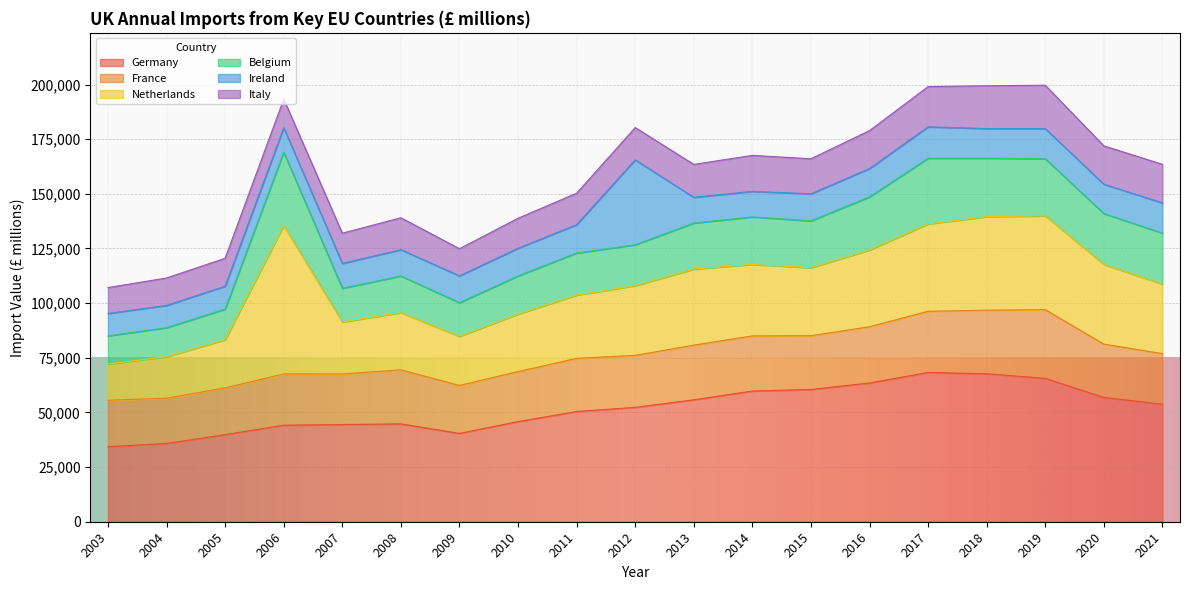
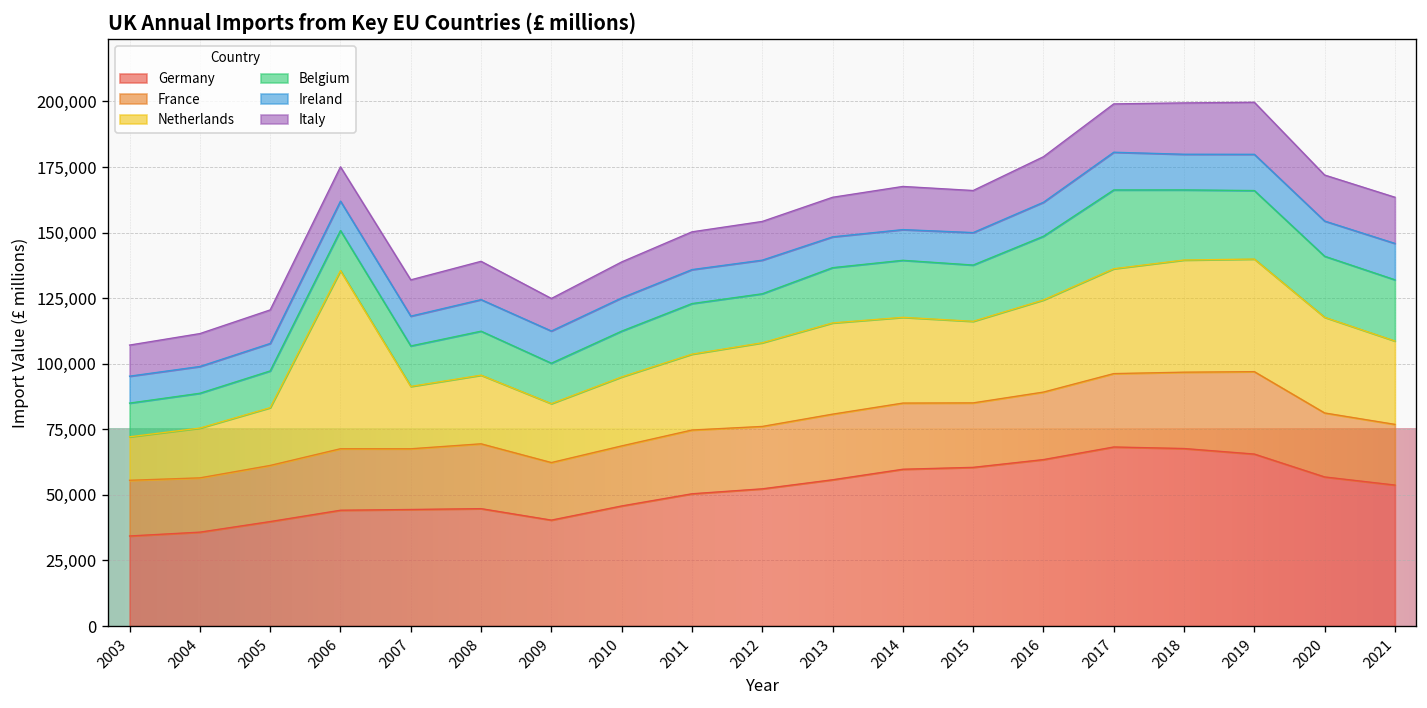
  {
    "Netherlands": {
      "2003": "17,000",
      "2004": "19,000",
      "2005": "22,000",
      "2006": "68,000",
      "2007": "24,000",
      "2008": "26,000",
      "2009": "22,000",
      "2010": "26,000",
      "2011": "29,000",
      "2012": "32,000",
      "2013": "35,000",
      "2014": "33,000",
      "2015": "31,000",
      "2016": "35,000",
      "2017": "40,000",
      "2018": "43,000",
      "2019": "43,000",
      "2020": "36,000",
      "2021": "32,000"
    },
    "Belgium": {
      "2003": "13,000",
      "2004": "13,000",
      "2005": "14,000",
-     "2006": "34,000",
+     "2006": "15,000",
      "2007": "15,000",
      "2008": "17,000",
      "2009": "15,000",
      "2010": "17,000",
      "2011": "19,000",
      "2012": "19,000",
      "2013": "21,000",
      "2014": "22,000",
      "2015": "21,000",
      "2016": "24,000",
      "2017": "30,000",
      "2018": "27,000",
      "2019": "26,000",
      "2020": "23,000",
      "2021": "23,000"
    },
    "Ireland": {
      "2003": "10,000",
      "2004": "10,000",
      "2005": "10,000",
      "2006": "11,000",
      "2007": "11,000",
      "2008": "12,000",
      "2009": "12,000",
      "2010": "13,000",
      "2011": "13,000",
-     "2012": "39,000",
+     "2012": "13,000",
      "2013": "12,000",
      "2014": "12,000",
      "2015": "12,000",
      "2016": "13,000",
      "2017": "14,000",
      "2018": "14,000",
      "2019": "14,000",
      "2020": "13,000",
      "2021": "14,000"
    },
    "Italy": {
      "2003": "12,000",
      "2004": "13,000",
      "2005": "13,000",
      "2007": "14,000",
      "2008": "15,000",
      "2009": "12,000",
      "2010": "14,000",
      "2011": "14,000",
      "2012": "15,000",
      "2013": "15,000",
      "2014": "16,000",
      "2015": "16,000",
      "2016": "17,000",
      "2017": "18,000",
      "2018": "20,000",
      "2019": "20,000",
      "2020": "18,000",
      "2021": "18,000"
    }
  }
